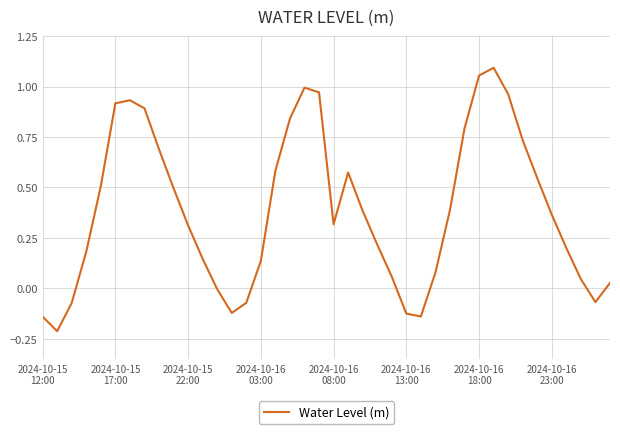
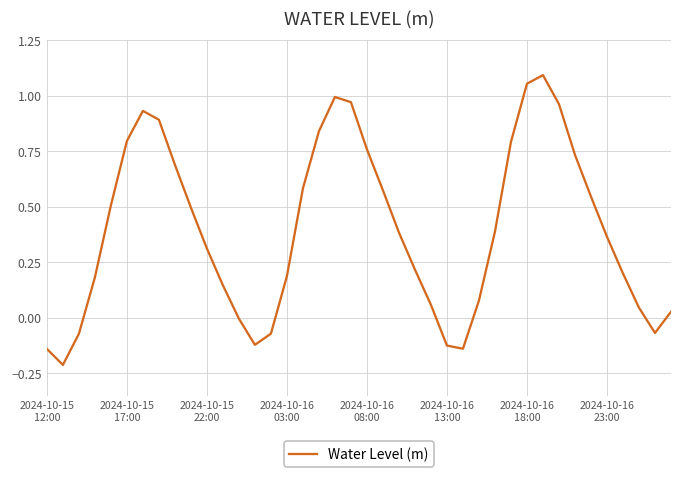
  {
    "2024-10-15 12:00": -0.14,
-   "2024-10-15 17:00": 0.92,
+   "2024-10-15 17:00": 0.80,
    "2024-10-15 22:00": 0.31,
-   "2024-10-16 03:00": 0.14,
-   "2024-10-16 08:00": 0.32,
+   "2024-10-16 03:00": 0.19,
+   "2024-10-16 08:00": 0.76,
    "2024-10-16 13:00": -0.12,
    "2024-10-16 18:00": 1.05,
    "2024-10-16 23:00": 0.37
  }
